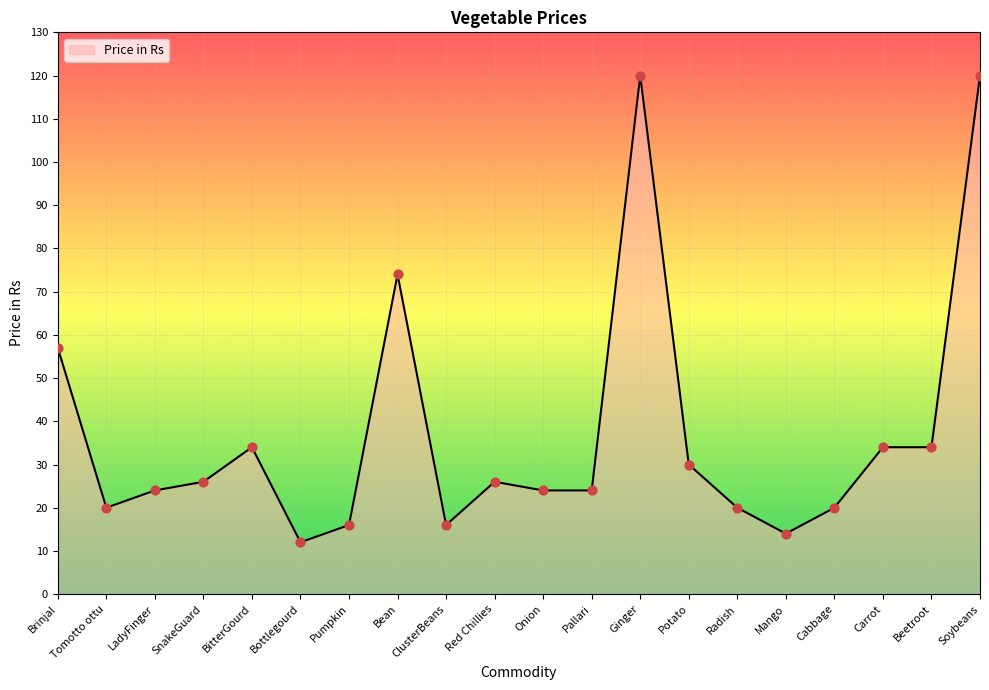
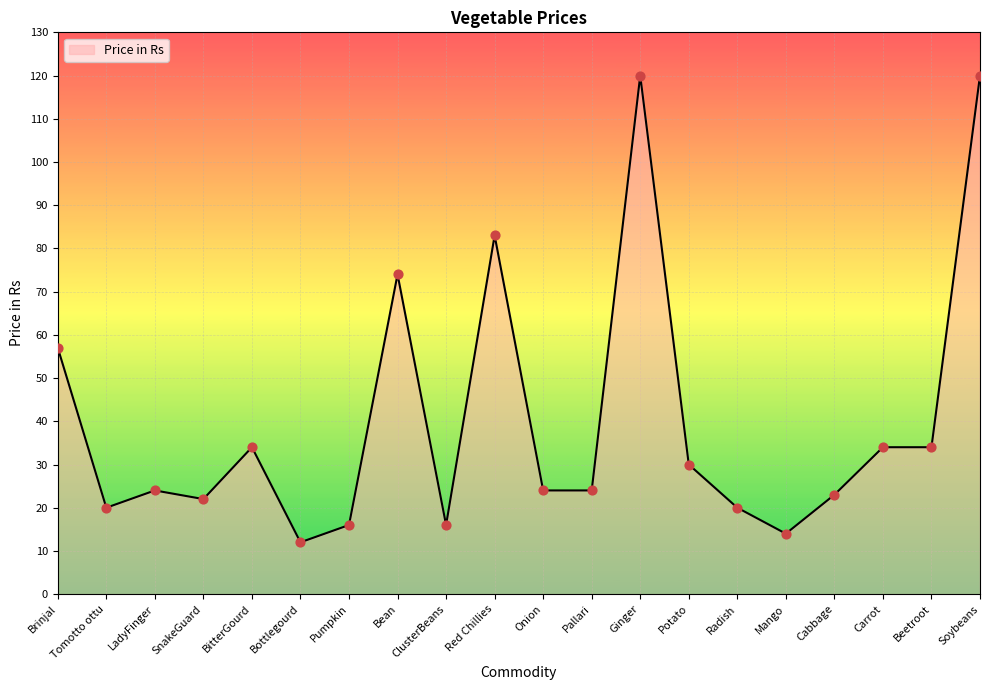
  {
    "Brinjal": 57,
    "Tomotto ottu": 20,
    "LadyFinger": 24,
-   "SnakeGuard": 26,
+   "SnakeGuard": 22,
    "BitterGourd": 34,
    "Bottlegourd": 12,
    "Pumpkin": 16,
    "Bean": 74,
    "ClusterBeans": 16,
-   "Red Chillies": 26,
+   "Red Chillies": 83,
    "Onion": 24,
    "Pallari": 24,
    "Ginger": 120,
    "Potato": 30,
    "Radish": 20,
    "Mango": 14,
-   "Cabbage": 20,
+   "Cabbage": 23,
    "Carrot": 34,
    "Beetroot": 34,
    "Soybeans": 120
  }
